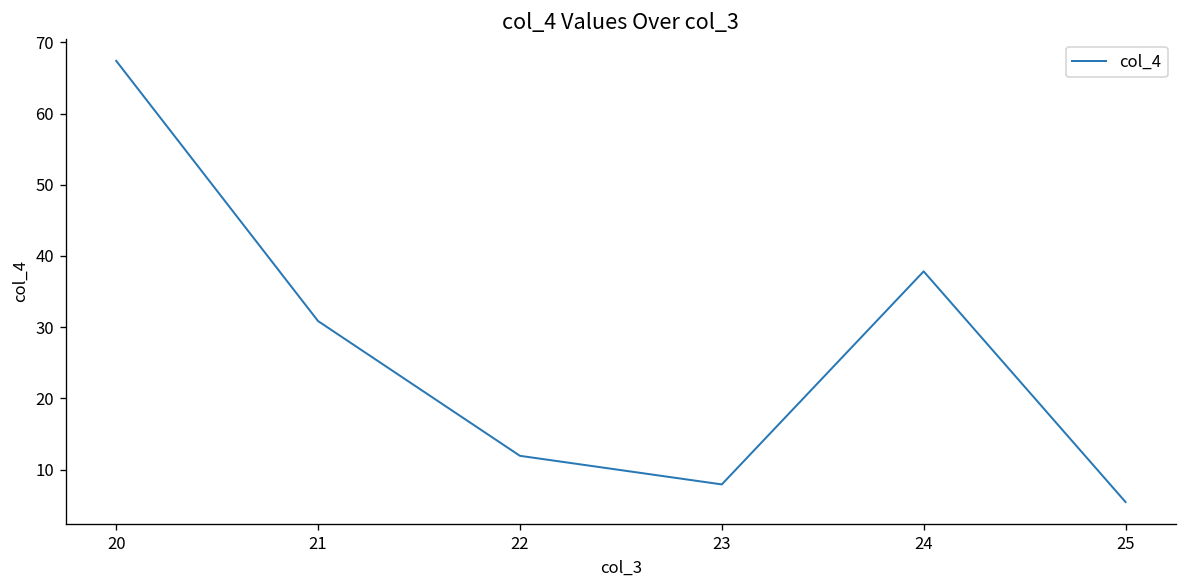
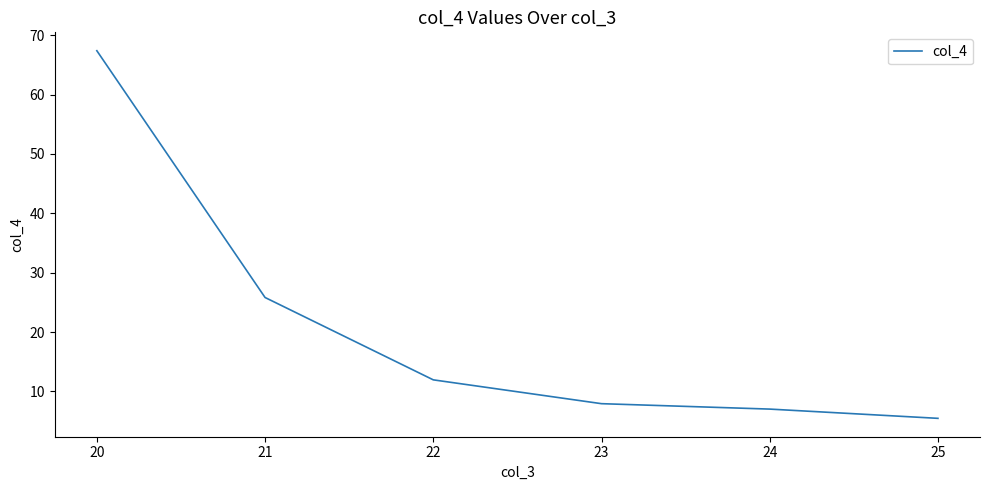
  {
    "20": 67,
-   "21": 31,
+   "21": 26,
    "22": 12,
    "23": 8,
-   "24": 38,
+   "24": 7,
    "25": 5
  }
